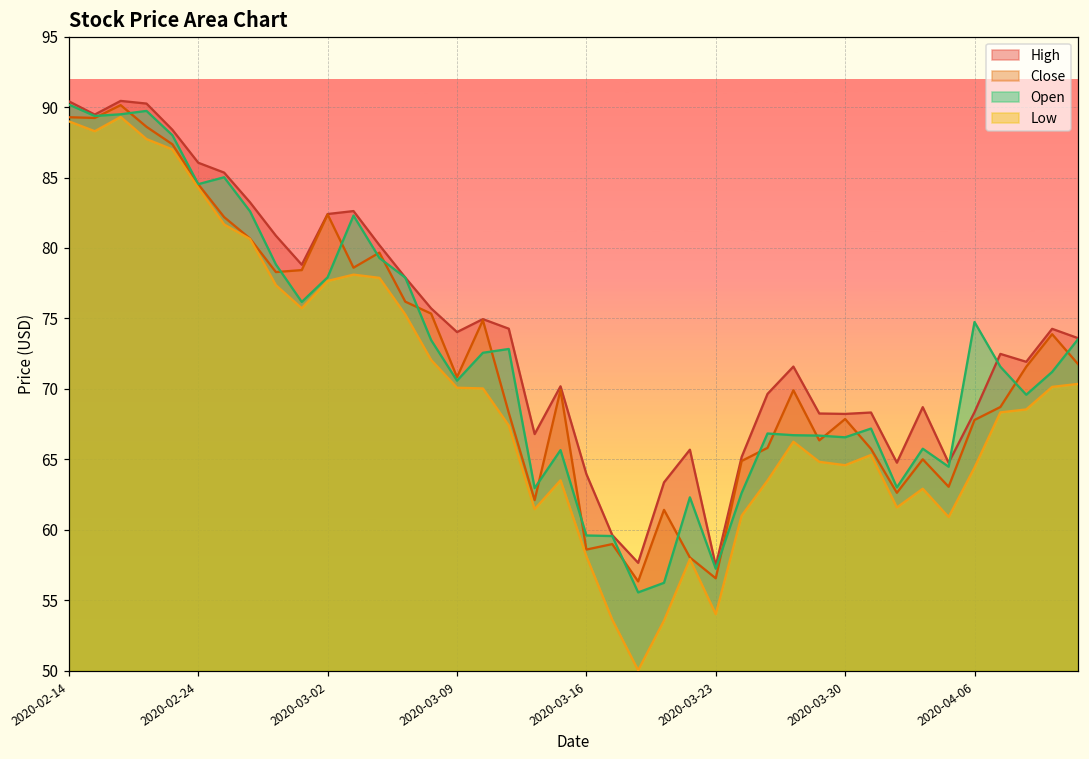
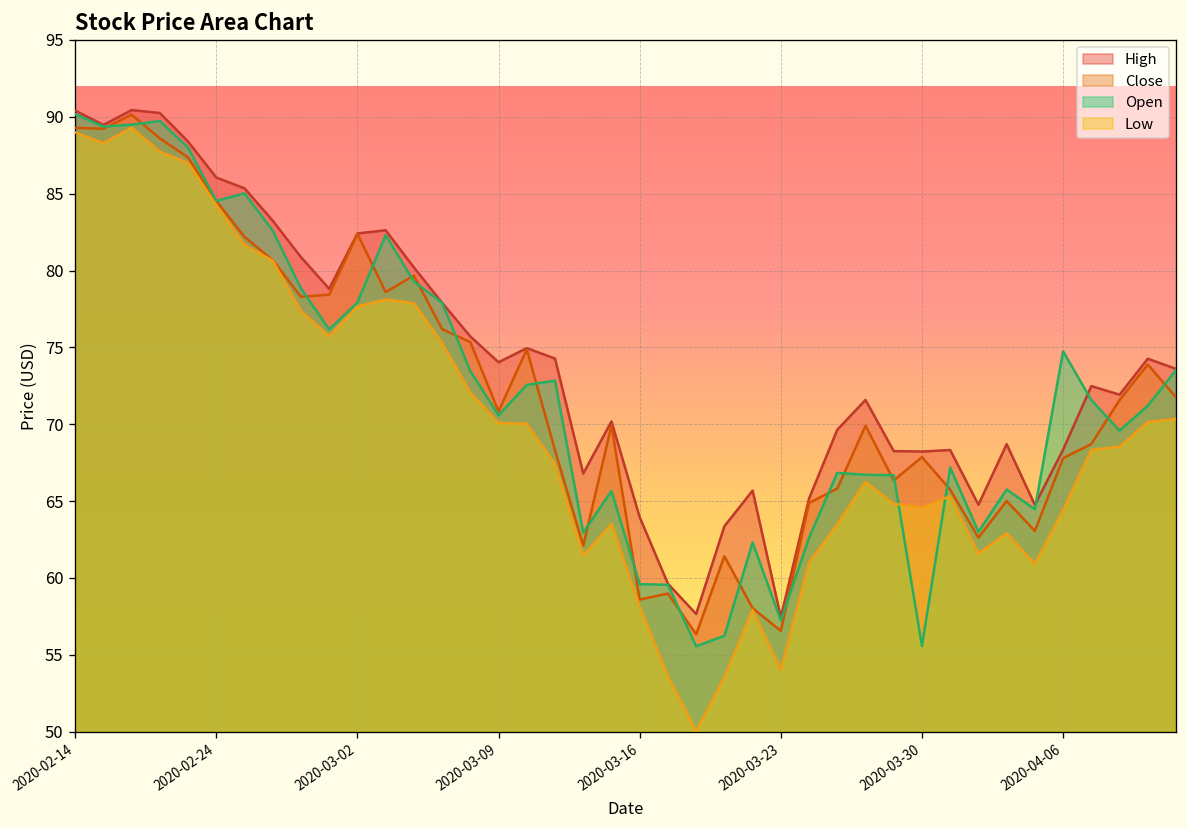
  {
    "Open": {
      "2020-02-14": 90.2,
      "2020-03-02": 77.9,
      "2020-03-09": 70.6,
      "2020-03-16": 59.6,
      "2020-03-23": 57.2,
-     "2020-03-30": 66.6,
+     "2020-03-30": 55.6,
      "2020-04-06": 74.7
    }
  }
